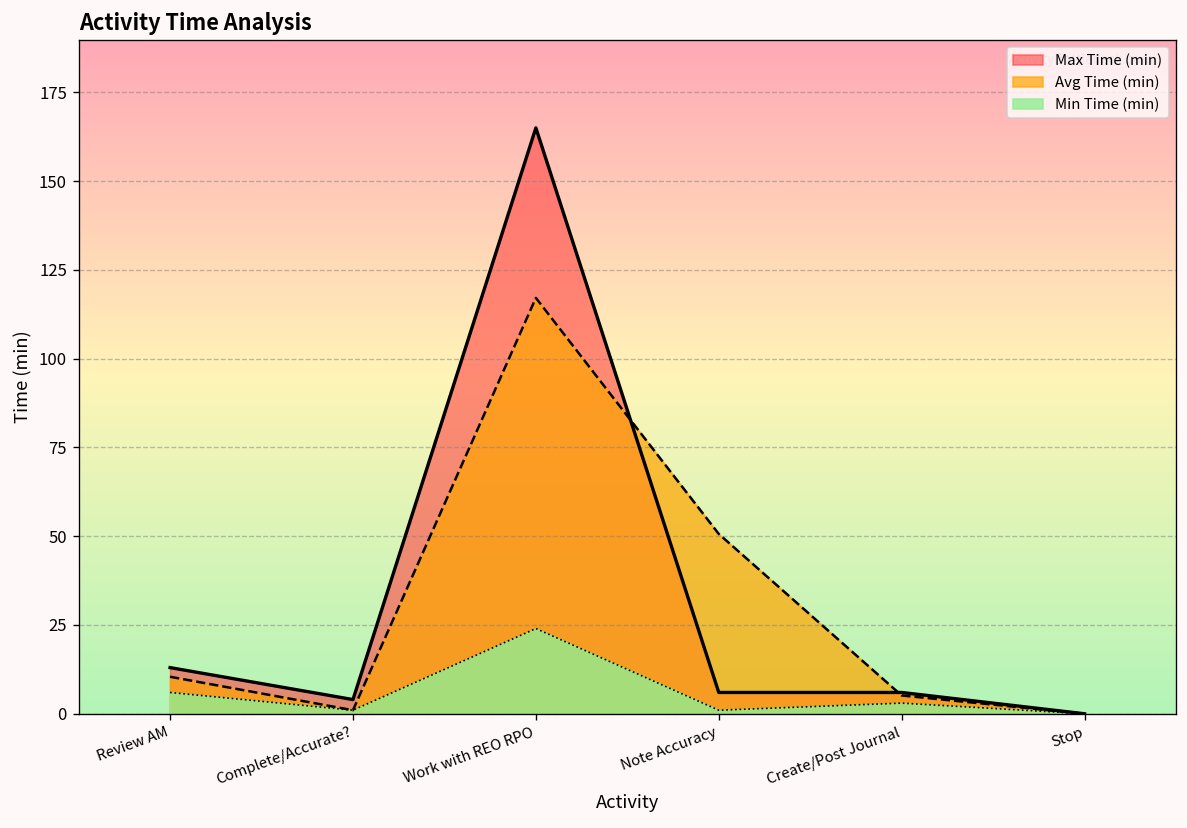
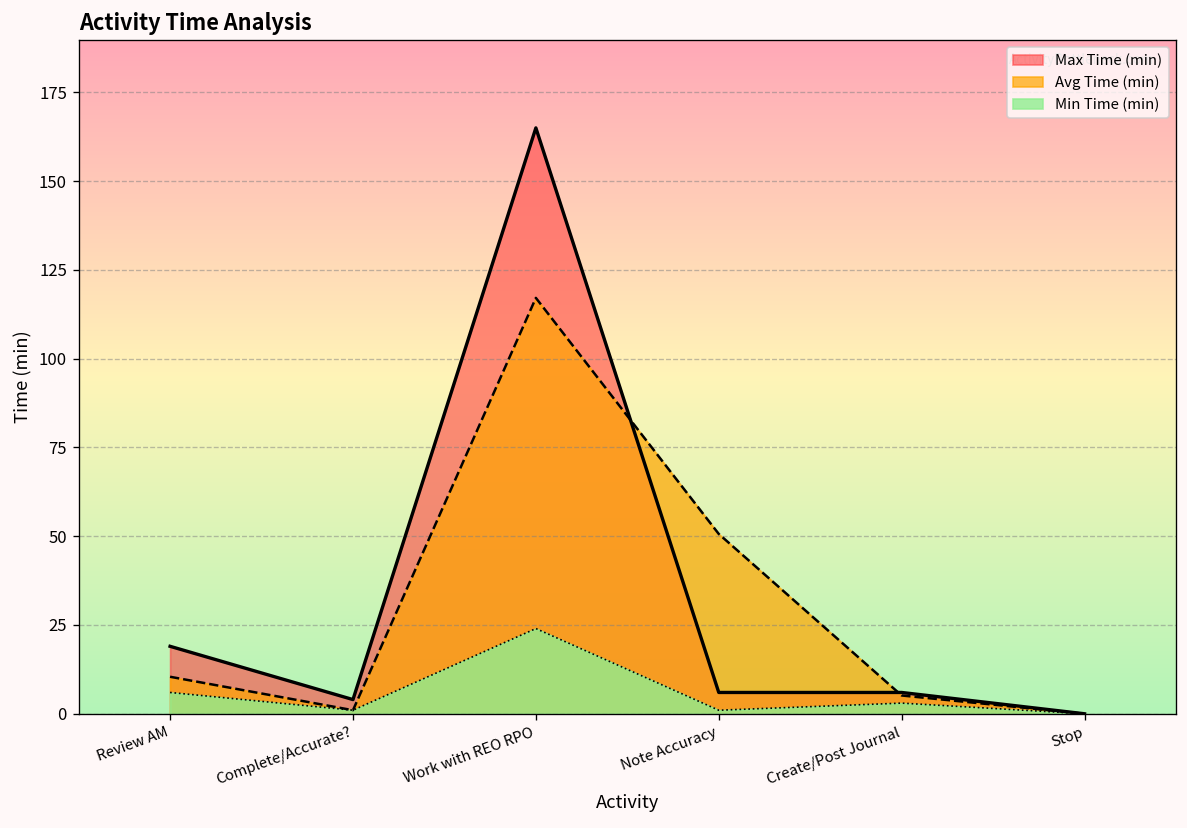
  {
    "Max Time (min)": {
-     "Review AM": 13,
+     "Review AM": 19,
      "Complete/Accurate?": 4,
      "Work with REO RPO": 165,
      "Note Accuracy": 6
    },
    "Avg Time (min)": {
      "Review AM": 10,
      "Work with REO RPO": 117,
      "Note Accuracy": 51
    },
    "Min Time (min)": {
      "Review AM": 6,
      "Work with REO RPO": 24,
      "Note Accuracy": 1,
      "Create/Post Journal": 3
    }
  }
